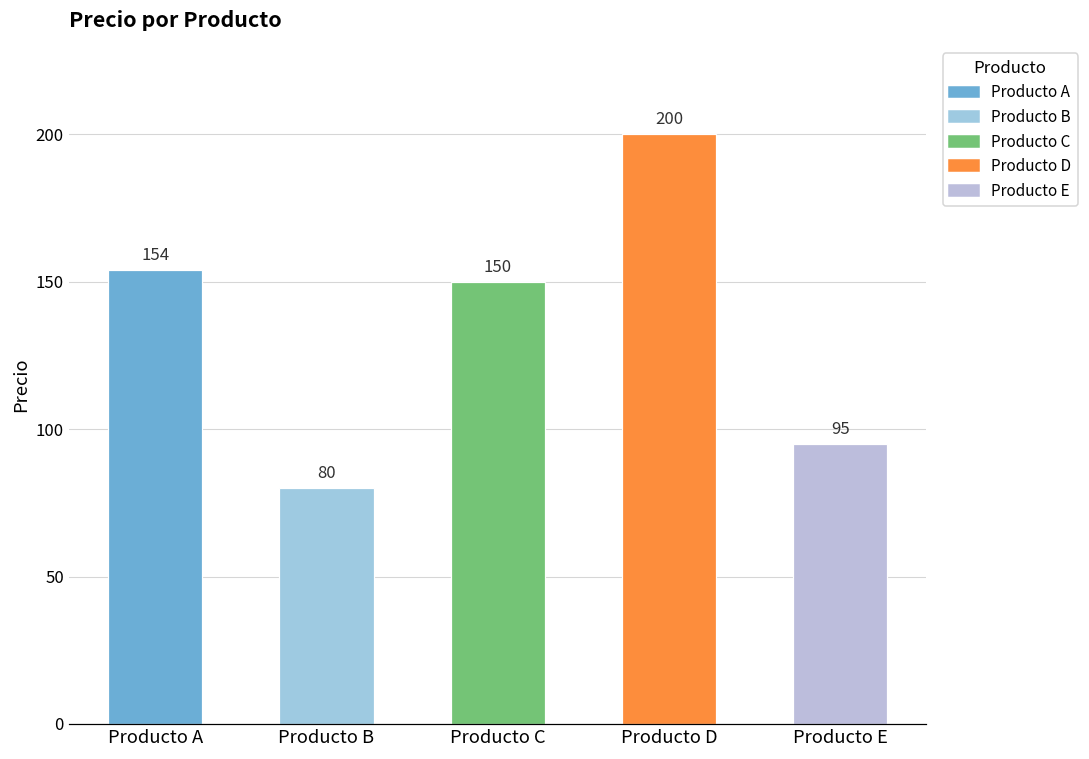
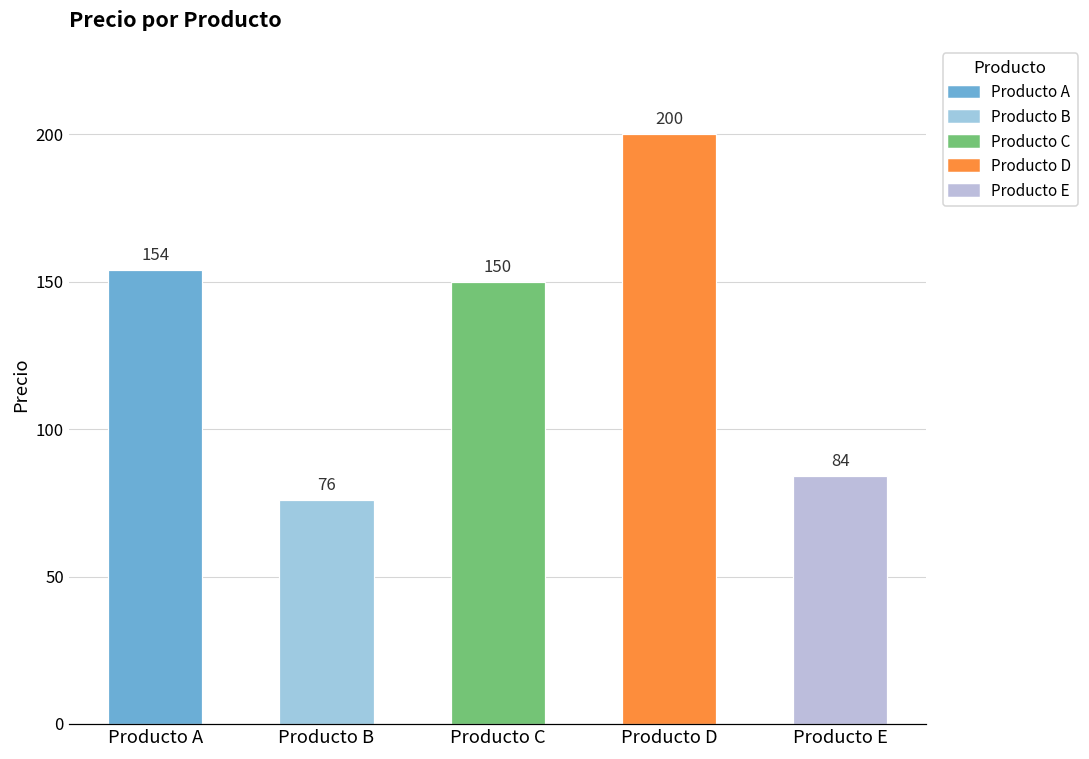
  {
    "Producto A": 154,
-   "Producto B": 80,
+   "Producto B": 76,
    "Producto C": 150,
    "Producto D": 200,
-   "Producto E": 95
+   "Producto E": 84
  }
